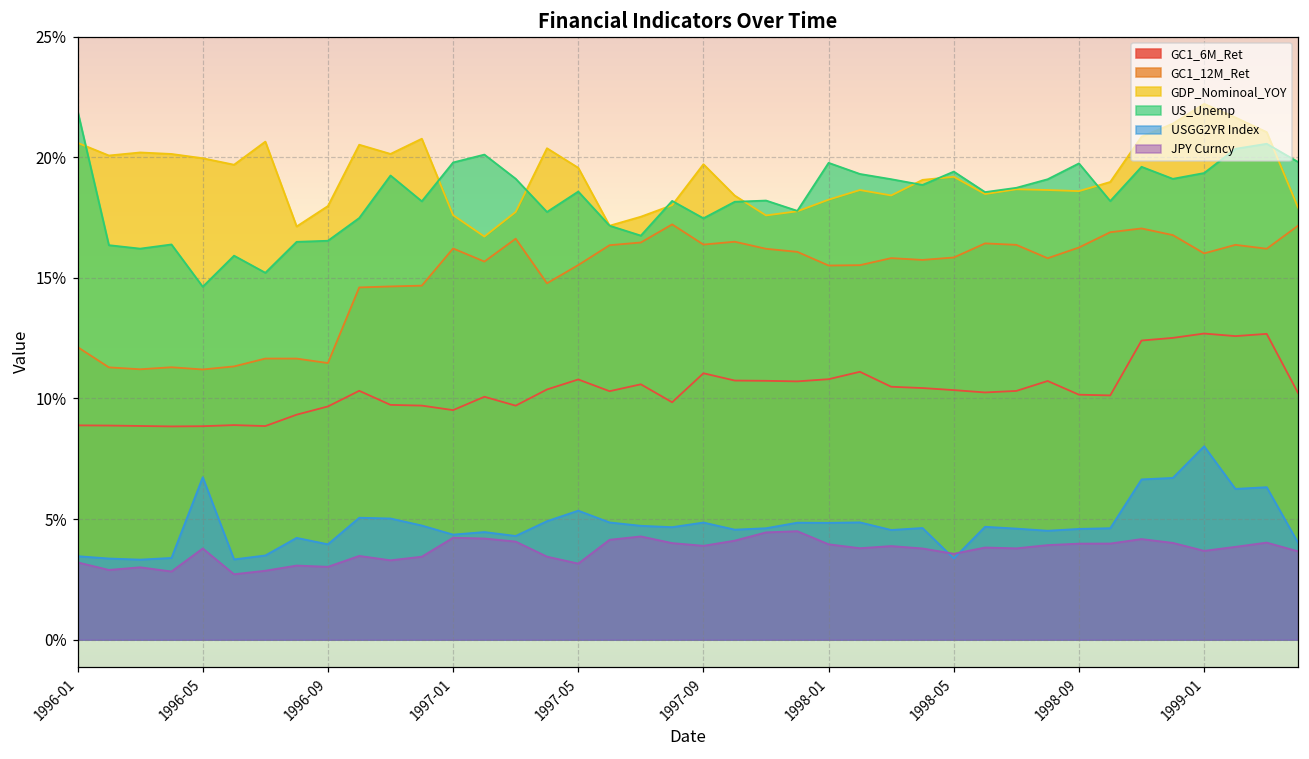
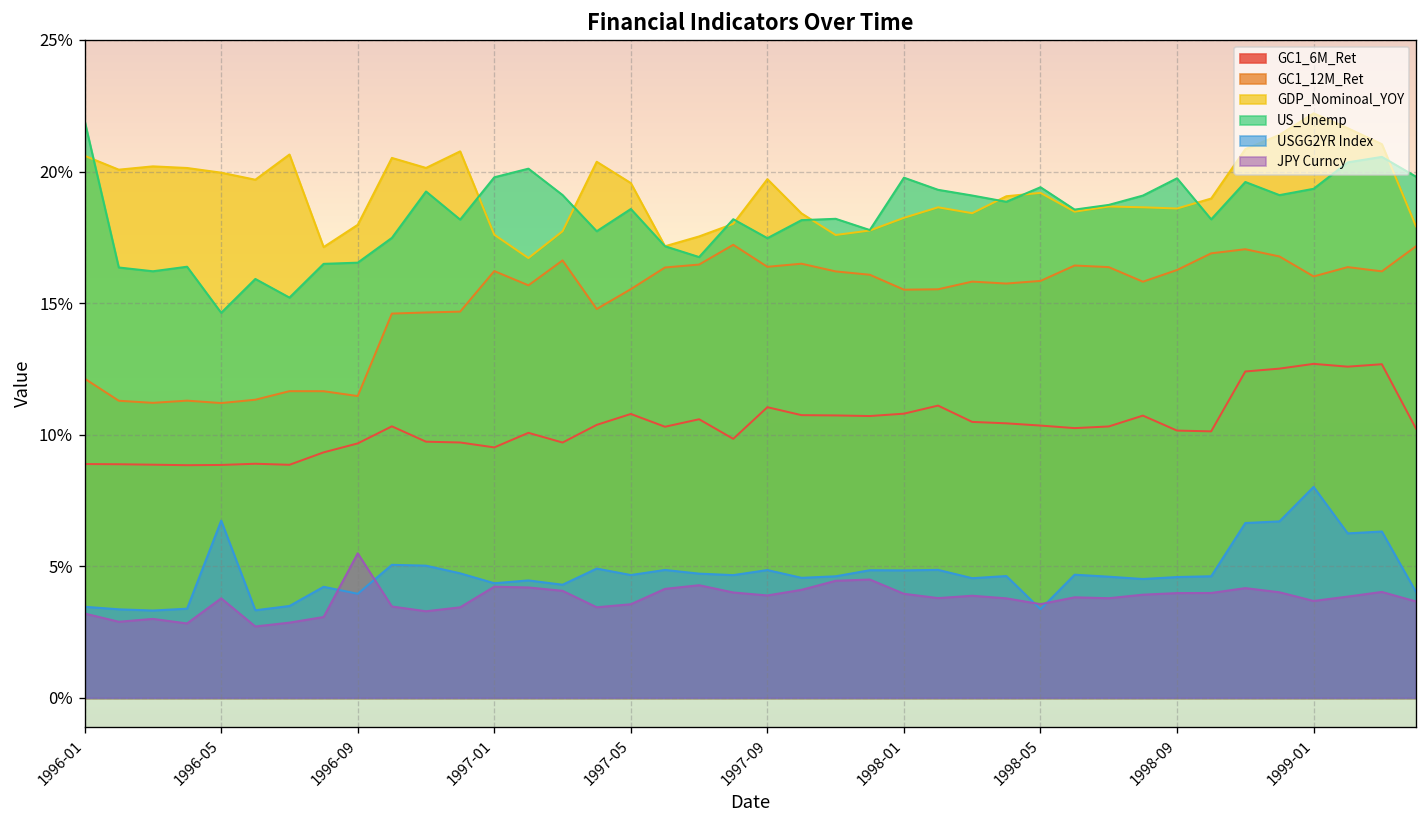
  {
    "GDP_Nominoal_YOY": {
      "1996-01": "20.6%",
      "1996-05": "20.0%",
      "1996-09": "18.0%",
      "1997-01": "17.6%",
      "1997-05": "19.6%",
      "1997-09": "19.7%",
      "1998-01": "18.2%",
      "1998-05": "19.2%",
      "1998-09": "18.6%"
    },
    "US_Unemp": {
      "1996-01": "21.9%",
      "1996-05": "14.6%",
      "1996-09": "16.5%",
      "1997-01": "19.8%",
      "1997-05": "18.6%",
      "1997-09": "17.5%",
      "1998-01": "19.8%",
      "1998-05": "19.4%",
      "1998-09": "19.7%",
      "1999-01": "19.3%"
    },
    "USGG2YR Index": {
      "1996-01": "3.5%",
      "1996-05": "6.7%",
      "1996-09": "4.0%",
      "1997-01": "4.4%",
-     "1997-05": "5.4%",
+     "1997-05": "4.7%",
      "1997-09": "4.9%",
      "1998-01": "4.8%",
      "1998-05": "3.4%",
      "1998-09": "4.6%",
      "1999-01": "8.0%"
    },
    "JPY Curncy": {
      "1996-01": "3.2%",
      "1996-05": "3.8%",
-     "1996-09": "3.0%",
+     "1996-09": "5.5%",
      "1997-01": "4.2%",
-     "1997-05": "3.2%",
+     "1997-05": "3.6%",
      "1997-09": "3.9%",
      "1998-01": "4.0%",
      "1998-05": "3.6%",
      "1998-09": "4.0%",
      "1999-01": "3.7%"
    }
  }
